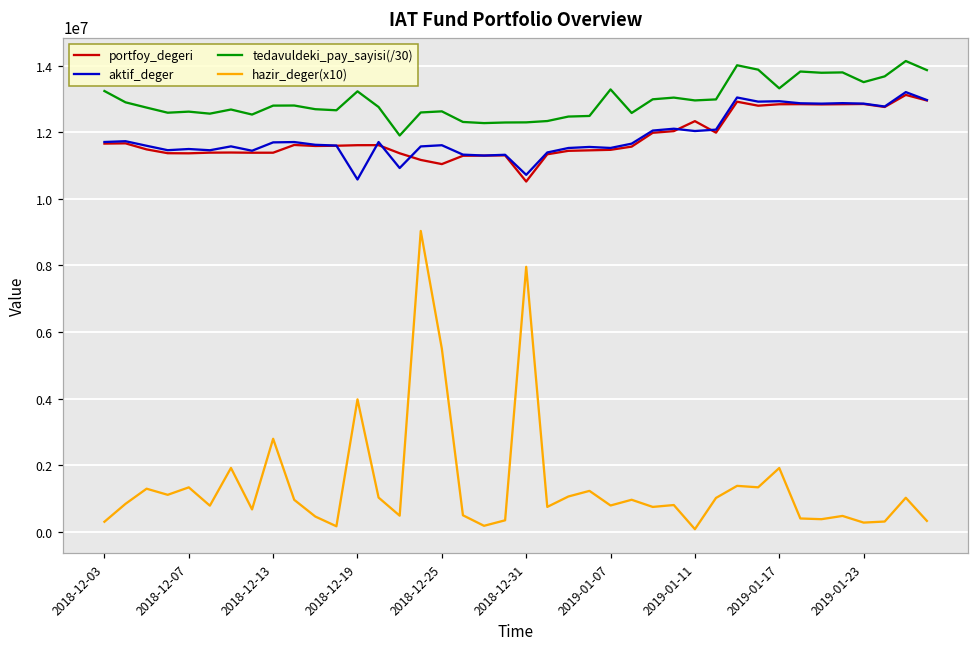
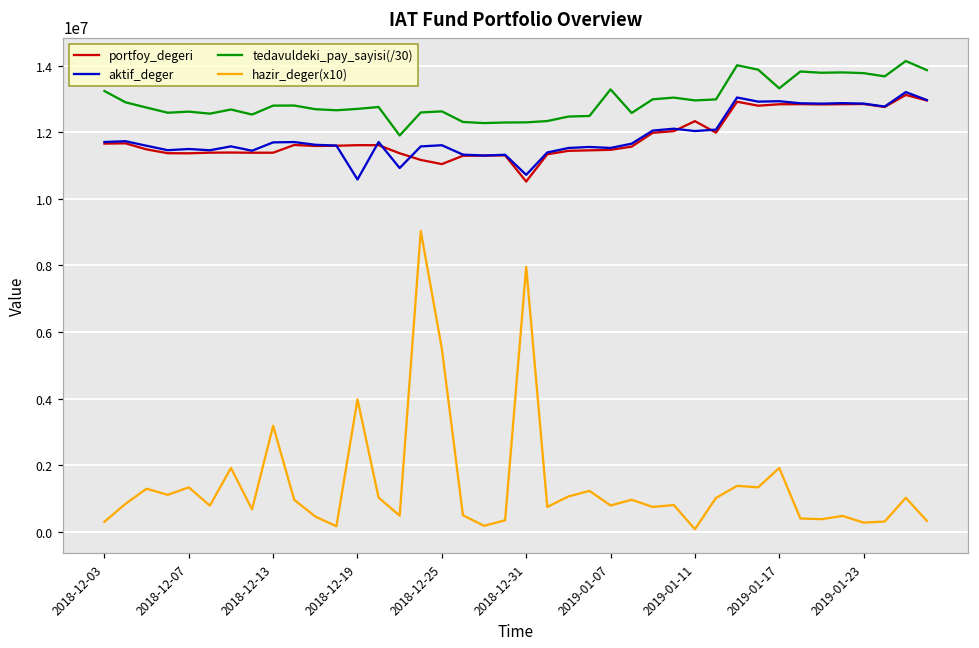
  {
    "portfoy_degeri": {
      "2018-12-07": 11400000,
      "2018-12-13": 11400000,
      "2018-12-19": 11600000,
      "2018-12-25": 11000000,
      "2018-12-31": 10500000,
      "2019-01-11": 12300000,
      "2019-01-17": 12800000
    },
    "aktif_deger": {
      "2018-12-07": 11500000,
      "2018-12-13": 11700000,
      "2018-12-19": 10600000,
      "2018-12-25": 11600000,
      "2018-12-31": 10700000,
      "2019-01-11": 12000000,
      "2019-01-17": 12900000
    },
    "tedavuldeki_pay_sayisi(/30)": {
      "2018-12-03": 13200000,
      "2018-12-07": 12600000,
      "2018-12-13": 12800000,
-     "2018-12-19": 13200000,
+     "2018-12-19": 12700000,
      "2018-12-25": 12600000,
      "2018-12-31": 12300000,
      "2019-01-07": 13300000,
      "2019-01-11": 13000000,
      "2019-01-17": 13300000,
-     "2019-01-23": 13500000
+     "2019-01-23": 13800000
    },
    "hazir_deger(x10)": {
      "2018-12-03": 300000,
      "2018-12-07": 1300000,
-     "2018-12-13": 2800000,
+     "2018-12-13": 3200000,
      "2018-12-19": 4000000,
      "2018-12-25": 5500000,
      "2018-12-31": 8000000,
      "2019-01-07": 800000,
      "2019-01-11": 100000,
      "2019-01-17": 1900000,
      "2019-01-23": 300000
    }
  }
